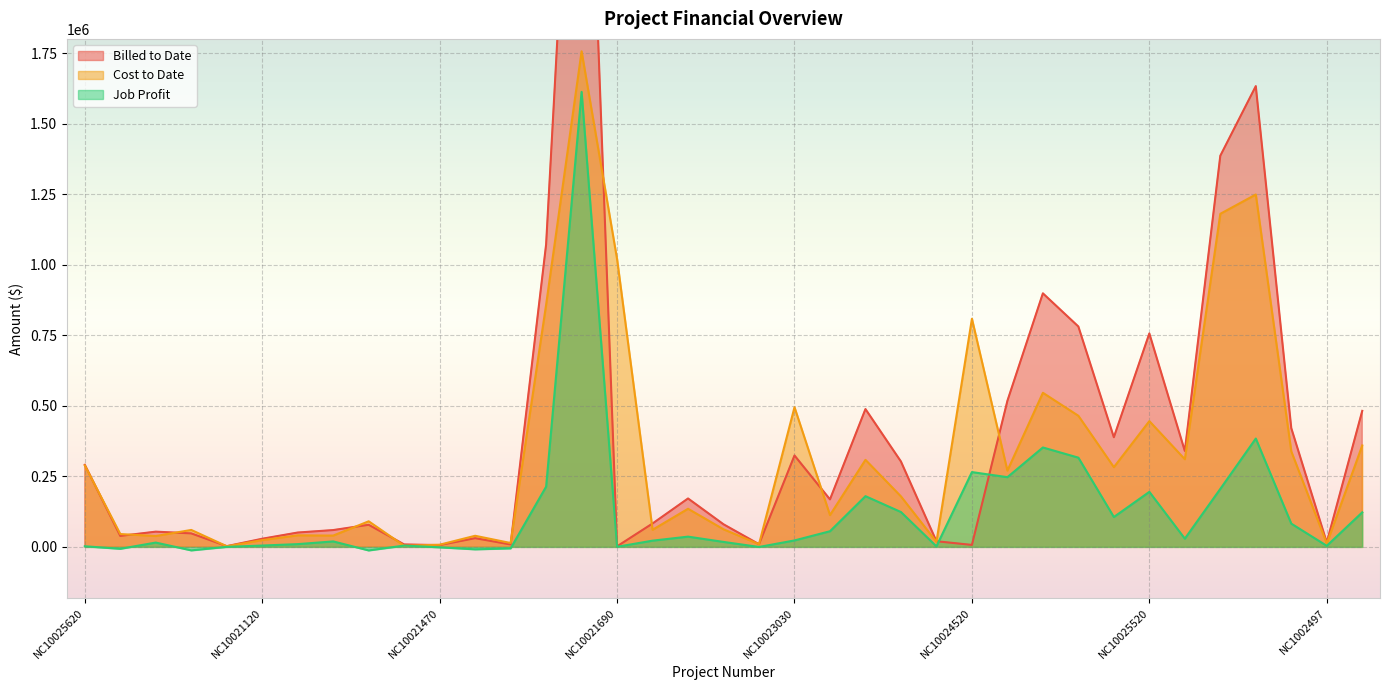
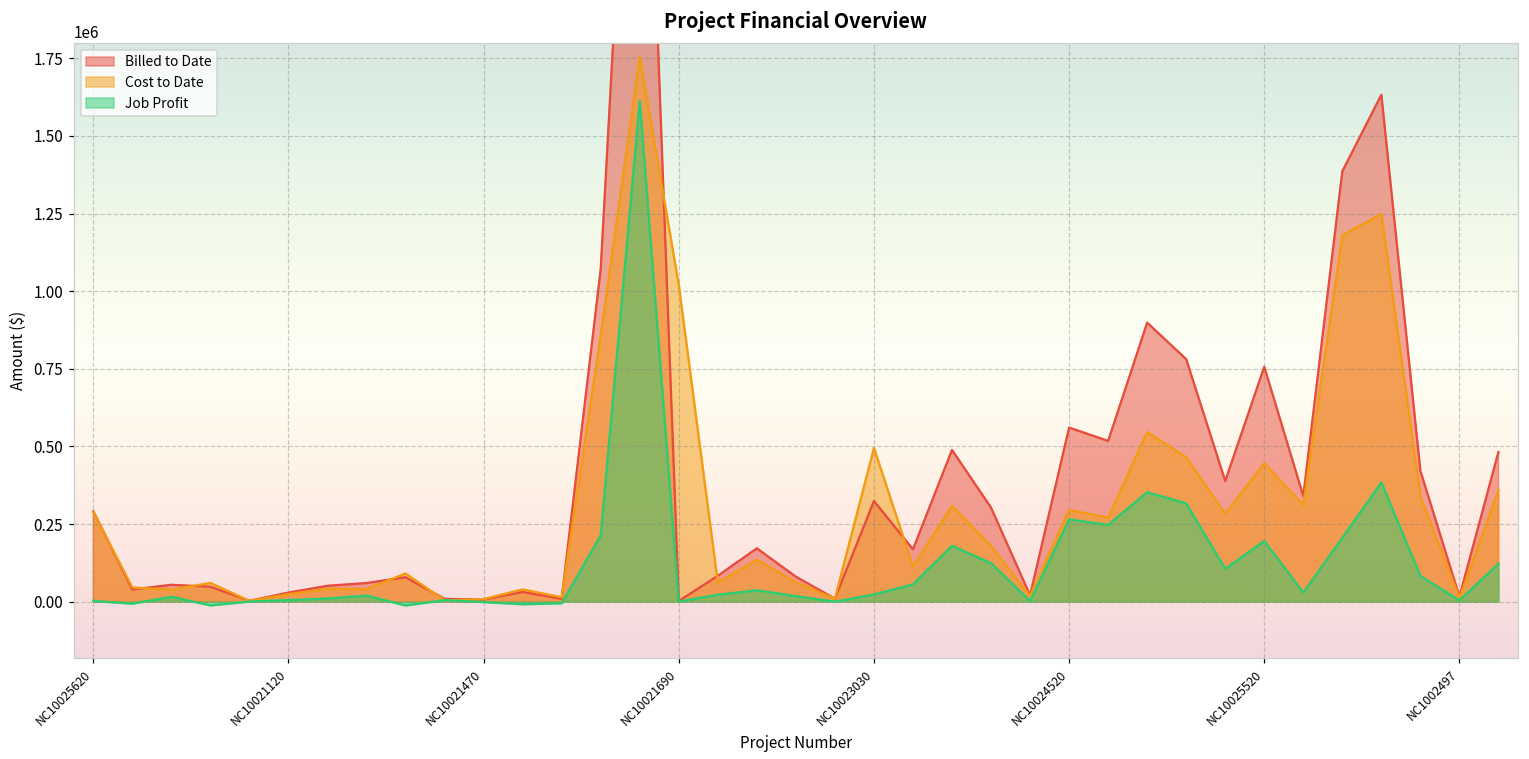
  {
    "Billed to Date": {
      "NC10023030": 320000,
-     "NC10024520": 10000,
+     "NC10024520": 560000,
      "NC10025520": 760000
    },
    "Cost to Date": {
      "NC10021690": 1020000,
      "NC10023030": 500000,
-     "NC10024520": 810000,
+     "NC10024520": 300000,
      "NC10025520": 450000
    }
  }
